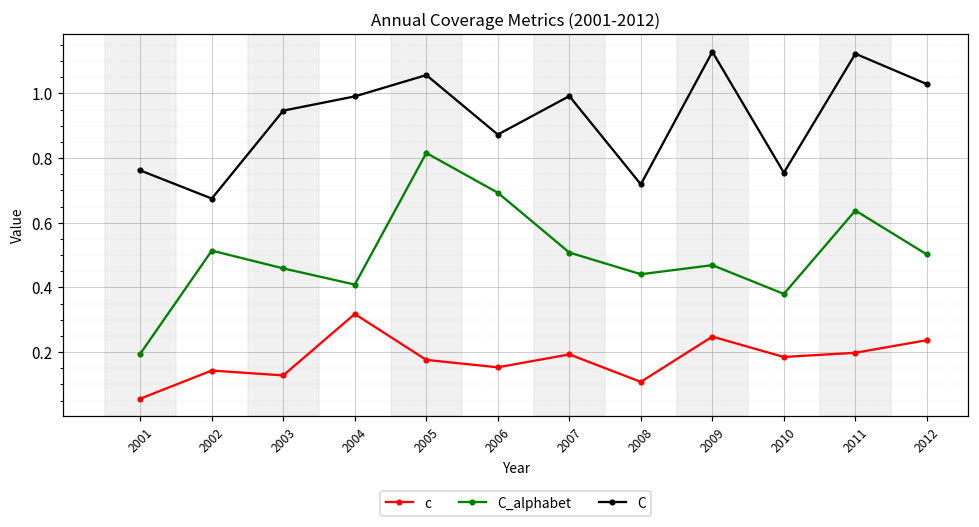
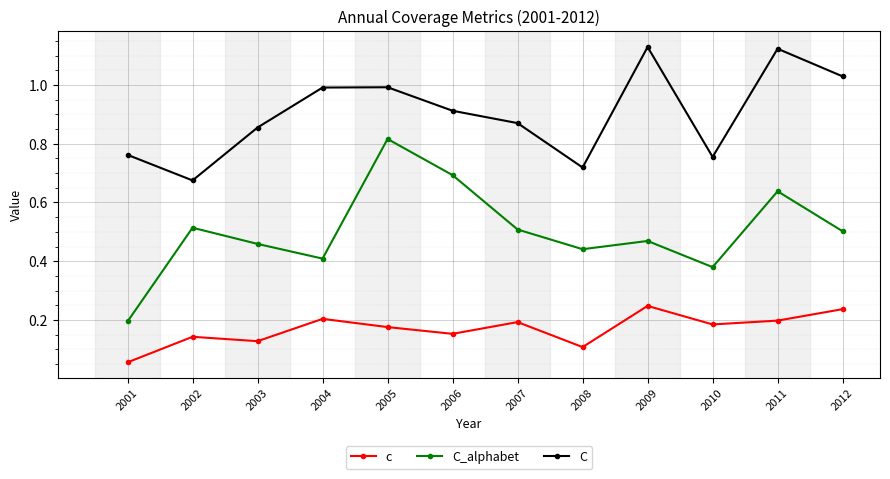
  {
    "c": {
      "2001": 0.06,
      "2002": 0.14,
      "2003": 0.13,
-     "2004": 0.32,
+     "2004": 0.20,
      "2005": 0.18,
      "2006": 0.15,
      "2007": 0.19,
      "2008": 0.11,
      "2009": 0.25,
      "2010": 0.19,
      "2011": 0.20,
      "2012": 0.24
    },
    "C_alphabet": {
      "2001": 0.20,
      "2002": 0.51,
      "2003": 0.46,
      "2004": 0.41,
      "2005": 0.82,
      "2006": 0.69,
      "2007": 0.51,
      "2008": 0.44,
      "2009": 0.47,
      "2010": 0.38,
      "2011": 0.64,
      "2012": 0.50
    },
    "C": {
      "2001": 0.76,
      "2002": 0.68,
-     "2003": 0.95,
+     "2003": 0.86,
      "2004": 0.99,
-     "2005": 1.06,
-     "2006": 0.87,
-     "2007": 0.99,
+     "2005": 0.99,
+     "2006": 0.91,
+     "2007": 0.87,
      "2008": 0.72,
      "2009": 1.13,
      "2010": 0.76,
      "2011": 1.12,
      "2012": 1.03
    }
  }
